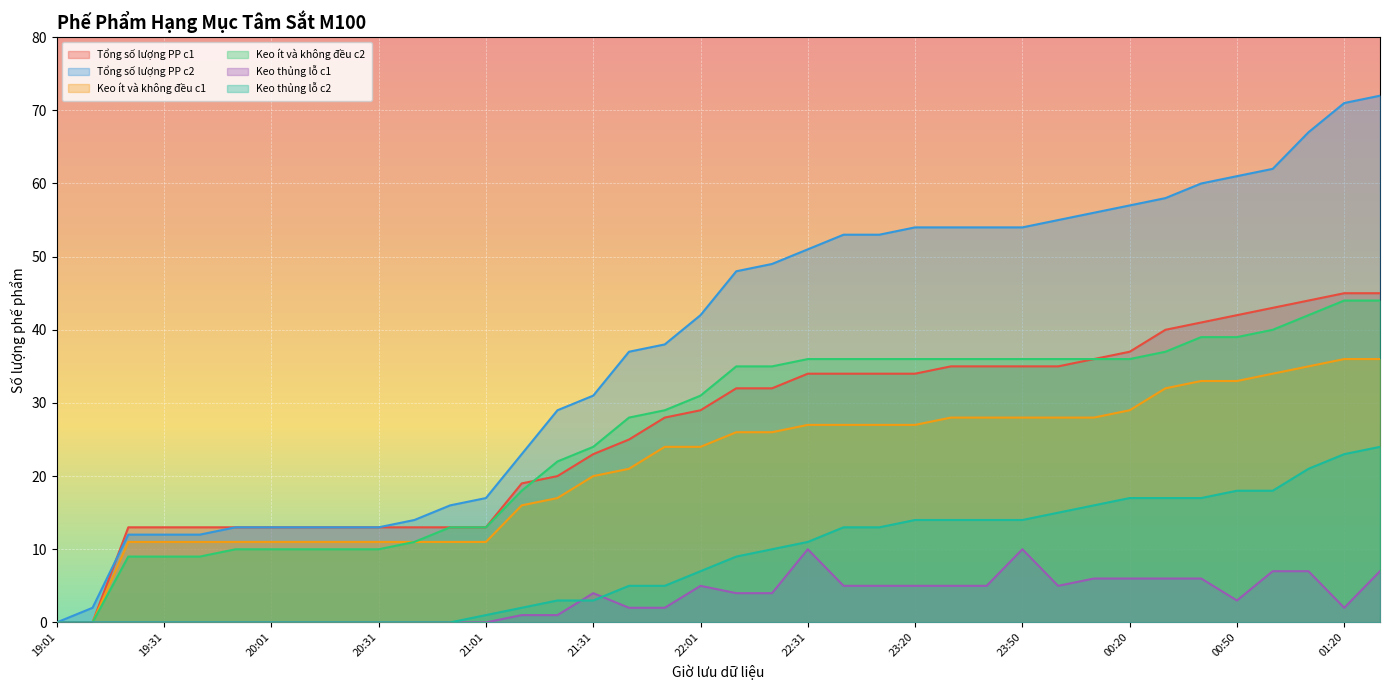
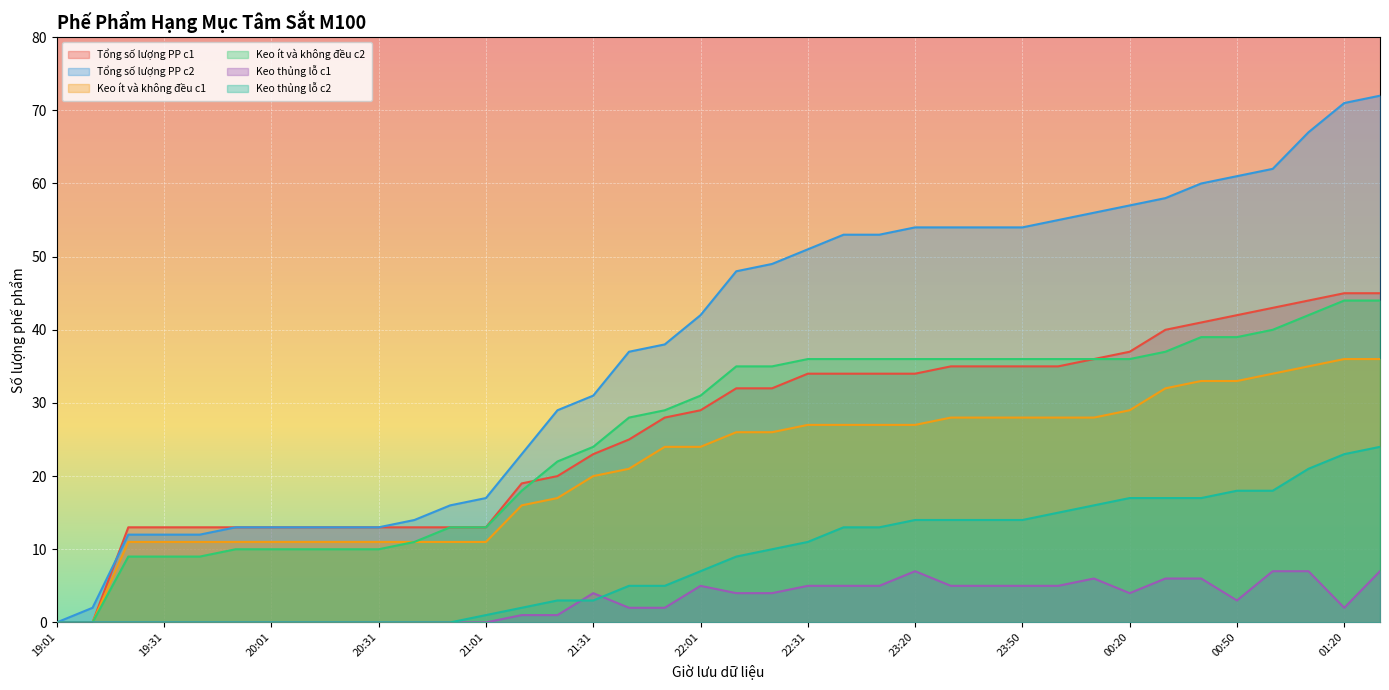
  {
    "Keo thủng lỗ c1": {
      "21:01": 0,
      "21:31": 4,
      "22:01": 5,
-     "22:31": 10,
-     "23:20": 5,
-     "23:50": 10,
-     "00:20": 6,
+     "22:31": 5,
+     "23:20": 7,
+     "23:50": 5,
+     "00:20": 4,
      "00:50": 3,
      "01:20": 2
    }
  }
